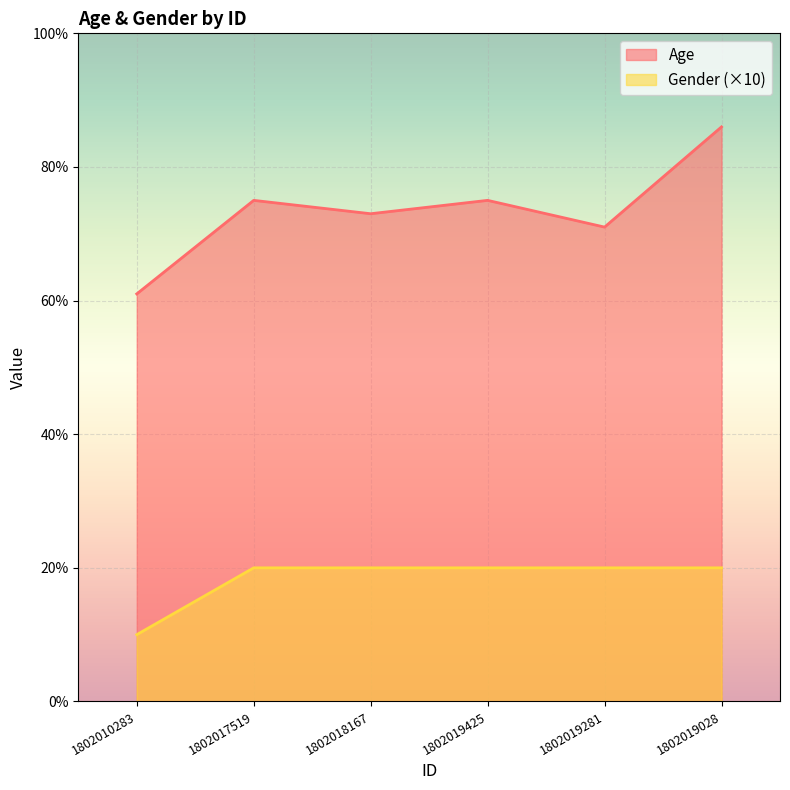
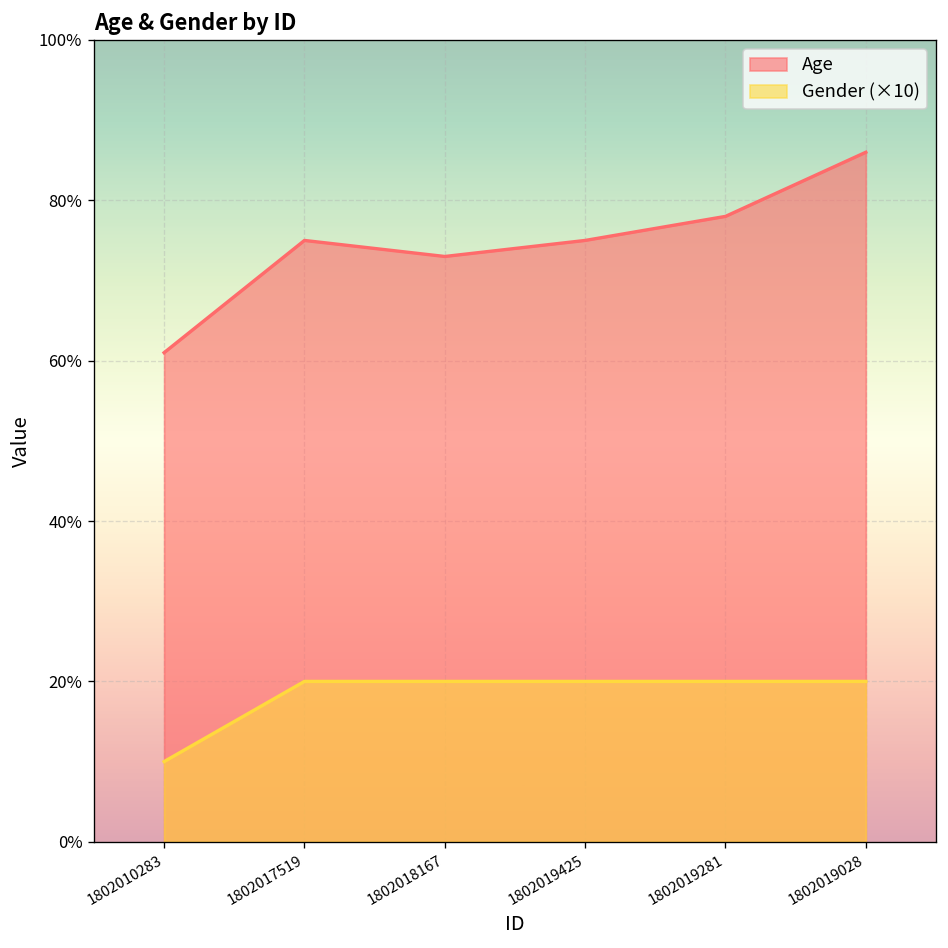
  {
    "Age": {
      "1802010283": "61%",
      "1802017519": "75%",
      "1802018167": "73%",
      "1802019425": "75%",
-     "1802019281": "71%",
+     "1802019281": "78%",
      "1802019028": "86%"
    },
    "Gender (×10)": {
      "1802010283": "10%",
      "1802017519": "20%",
      "1802018167": "20%",
      "1802019425": "20%",
      "1802019281": "20%",
      "1802019028": "20%"
    }
  }
